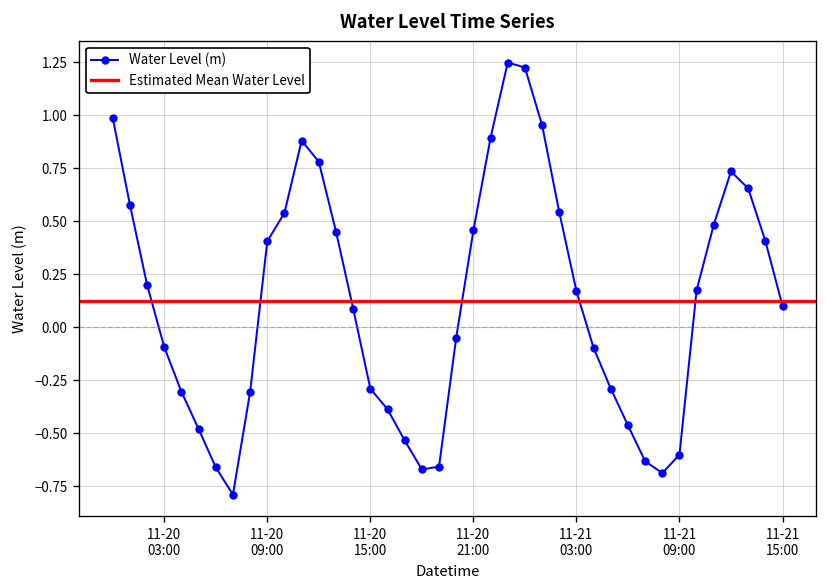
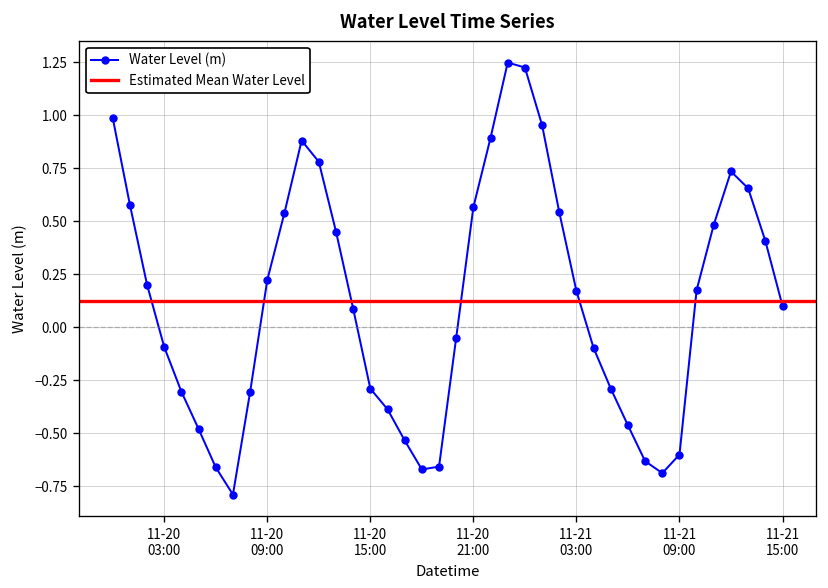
  {
    "11-20 03:00": -0.09,
-   "11-20 09:00": 0.41,
+   "11-20 09:00": 0.22,
    "11-20 15:00": -0.29,
-   "11-20 21:00": 0.46,
+   "11-20 21:00": 0.57,
    "11-21 03:00": 0.17,
    "11-21 09:00": -0.60,
    "11-21 15:00": 0.10
  }
